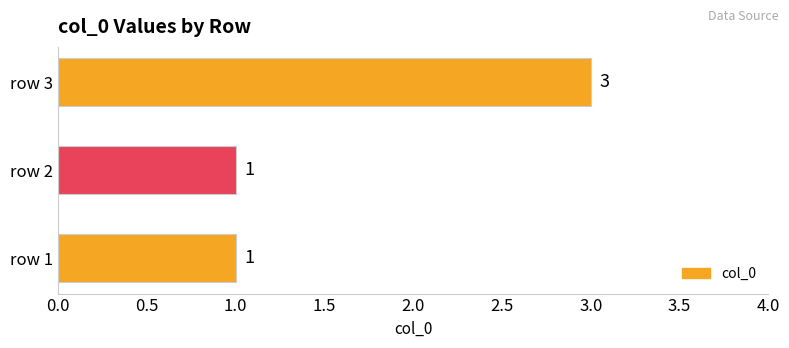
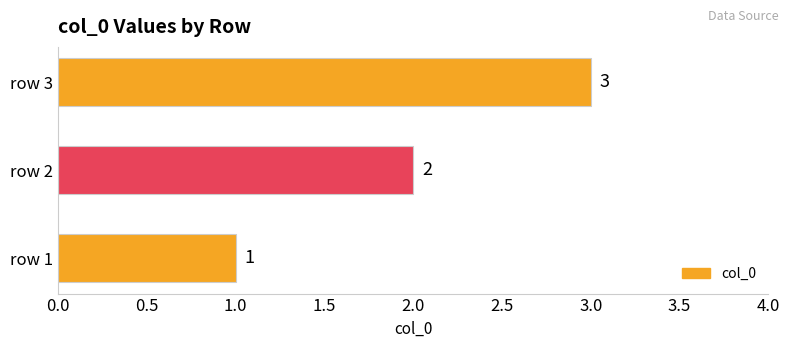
  {
    "row 3": 3,
-   "row 2": 1,
+   "row 2": 2,
    "row 1": 1
  }
